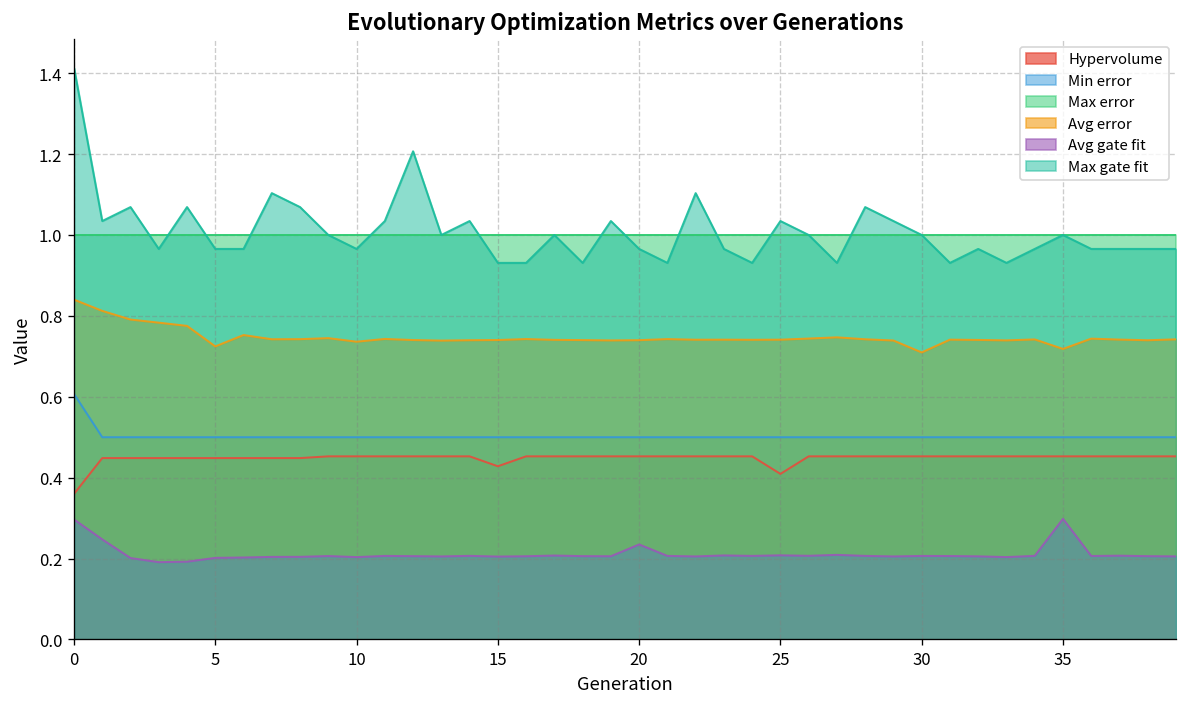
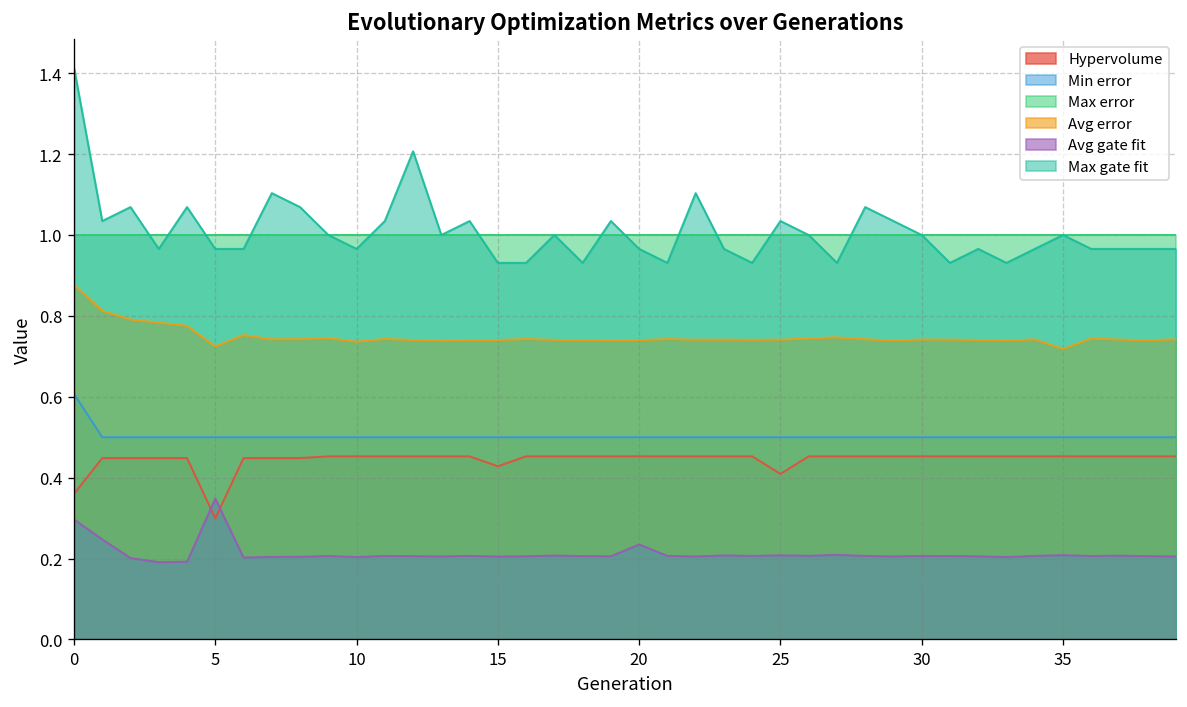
  {
    "Hypervolume": {
      "0": 0.36,
-     "5": 0.45,
+     "5": 0.30,
      "10": 0.45,
      "15": 0.43,
      "20": 0.45,
      "25": 0.41,
      "30": 0.45,
      "35": 0.45
    },
    "Avg error": {
-     "0": 0.84,
+     "0": 0.88,
      "5": 0.72,
      "10": 0.74,
      "15": 0.74,
      "20": 0.74,
      "25": 0.74,
-     "30": 0.71,
+     "30": 0.74,
      "35": 0.72
    },
    "Avg gate fit": {
      "0": 0.30,
-     "5": 0.20,
+     "5": 0.35,
      "10": 0.20,
      "15": 0.21,
      "20": 0.23,
      "25": 0.21,
      "30": 0.21,
-     "35": 0.30
+     "35": 0.21
    }
  }
